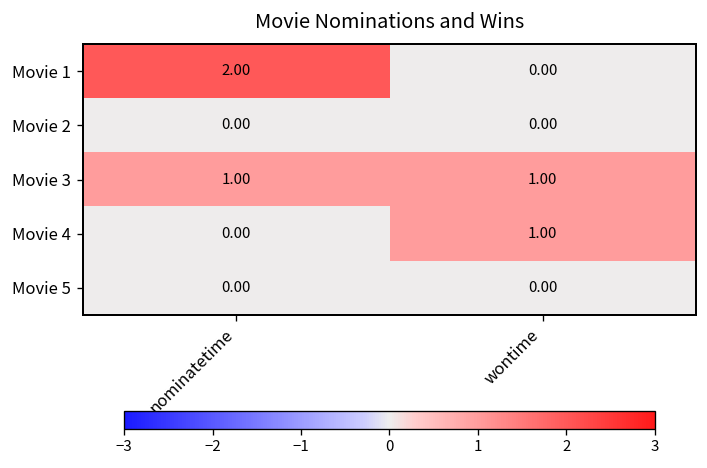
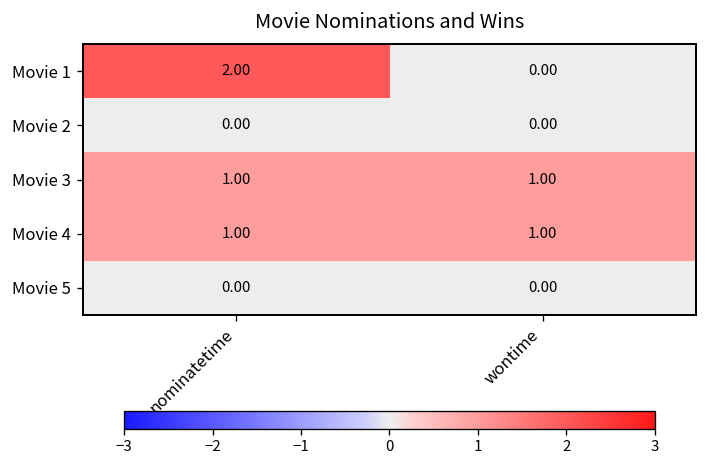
  {
    "Movie 1": {
      "nominatetime": 2.00,
      "wontime": 0.00
    },
    "Movie 2": {
      "nominatetime": 0.00,
      "wontime": 0.00
    },
    "Movie 3": {
      "nominatetime": 1.00,
      "wontime": 1.00
    },
    "Movie 4": {
-     "nominatetime": 0.00,
+     "nominatetime": 1.00,
      "wontime": 1.00
    },
    "Movie 5": {
      "nominatetime": 0.00,
      "wontime": 0.00
    }
  }
